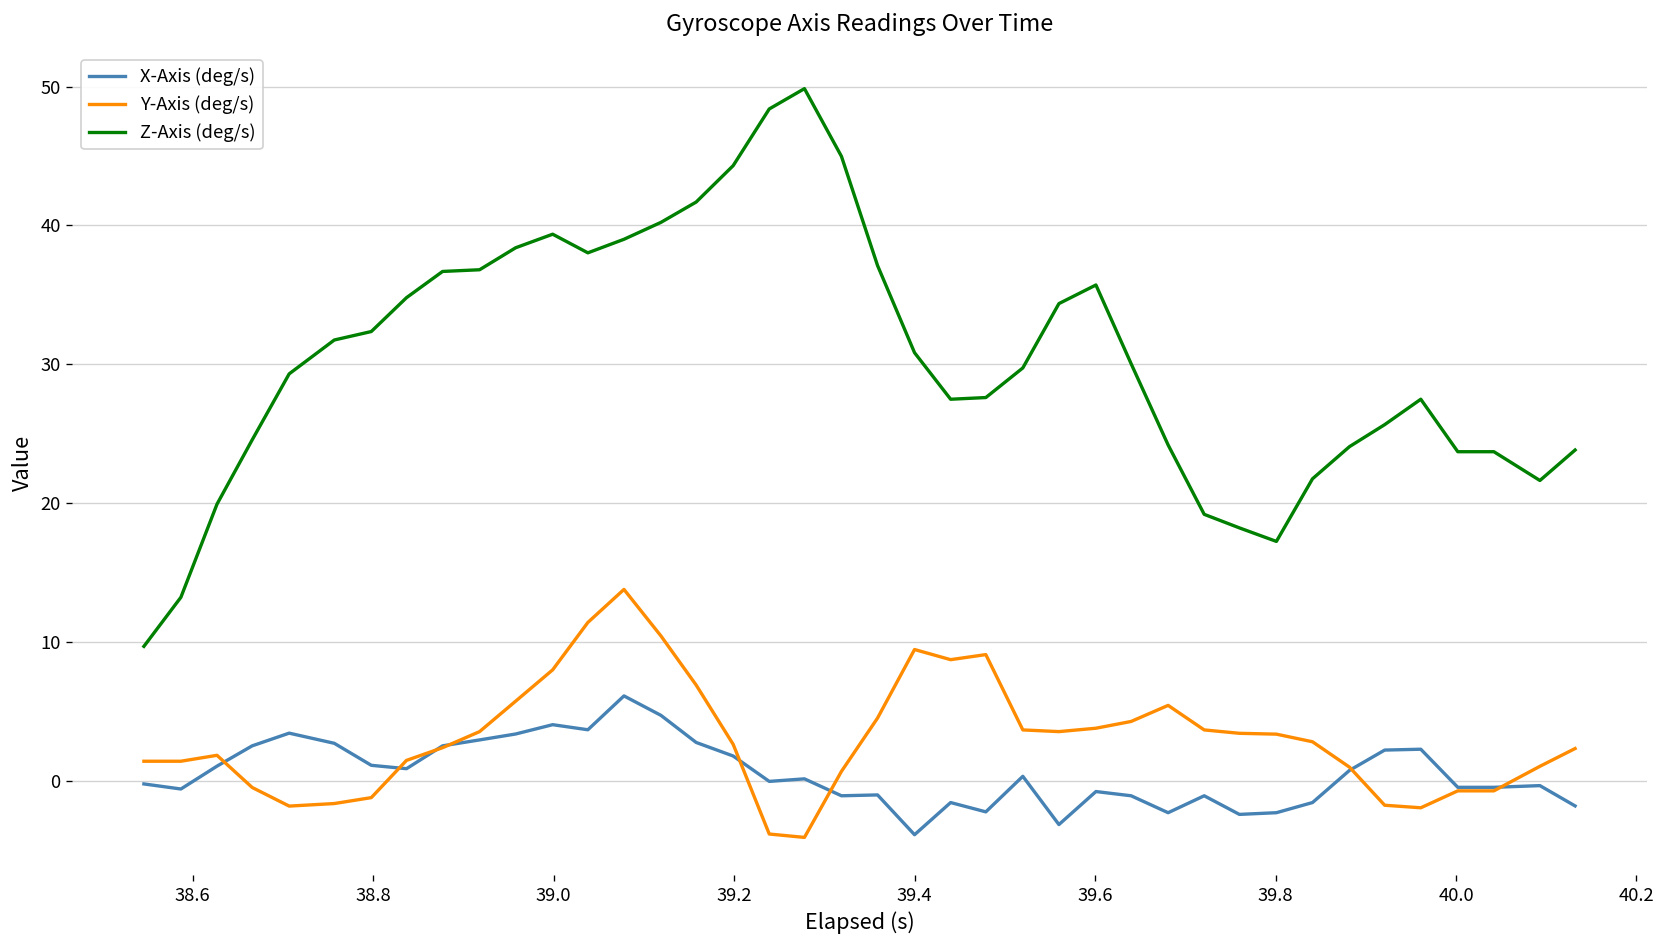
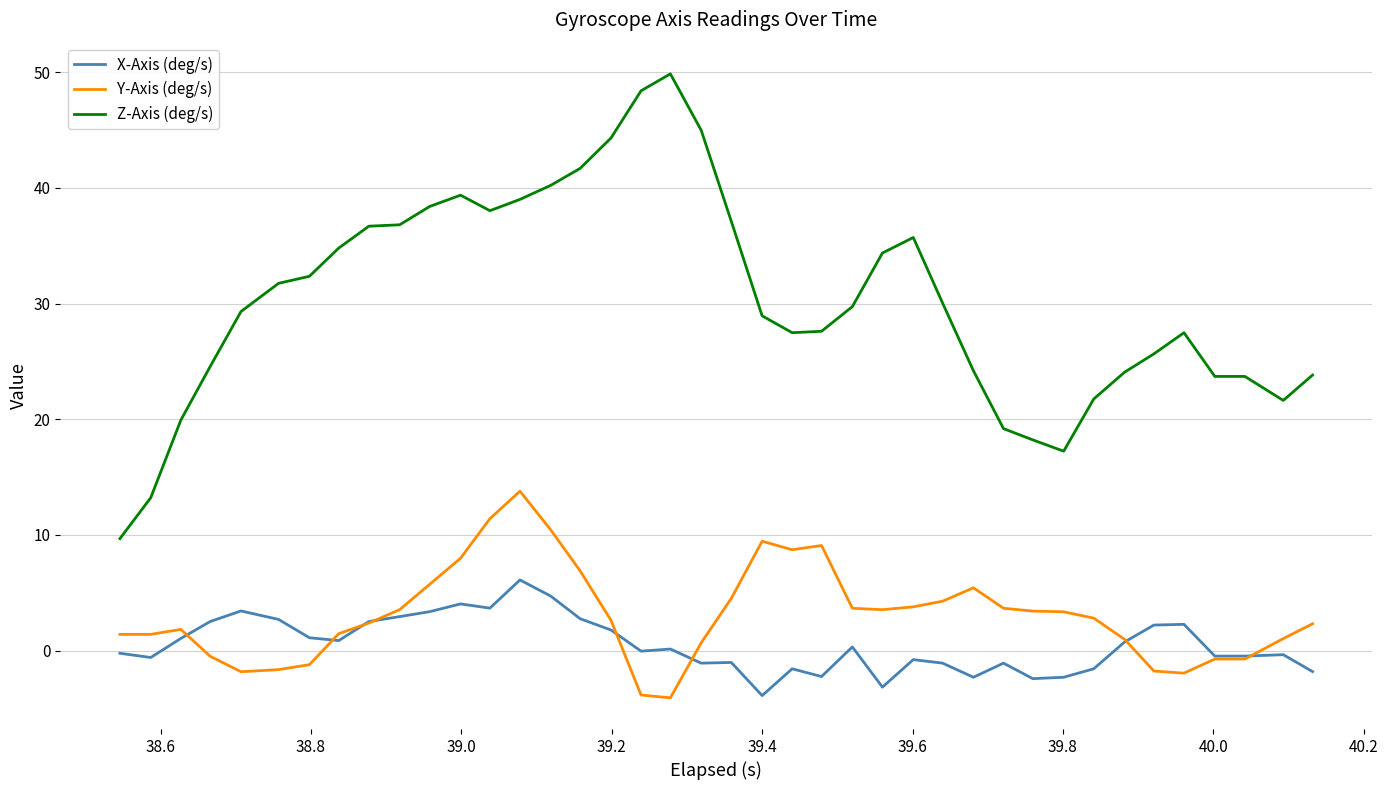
  {
    "X-Axis (deg/s)": {
      "39.4": -3.9
    },
    "Y-Axis (deg/s)": {
      "39.4": 9.4
    },
    "Z-Axis (deg/s)": {
-     "39.4": 30.8
+     "39.4": 28.9
    }
  }
